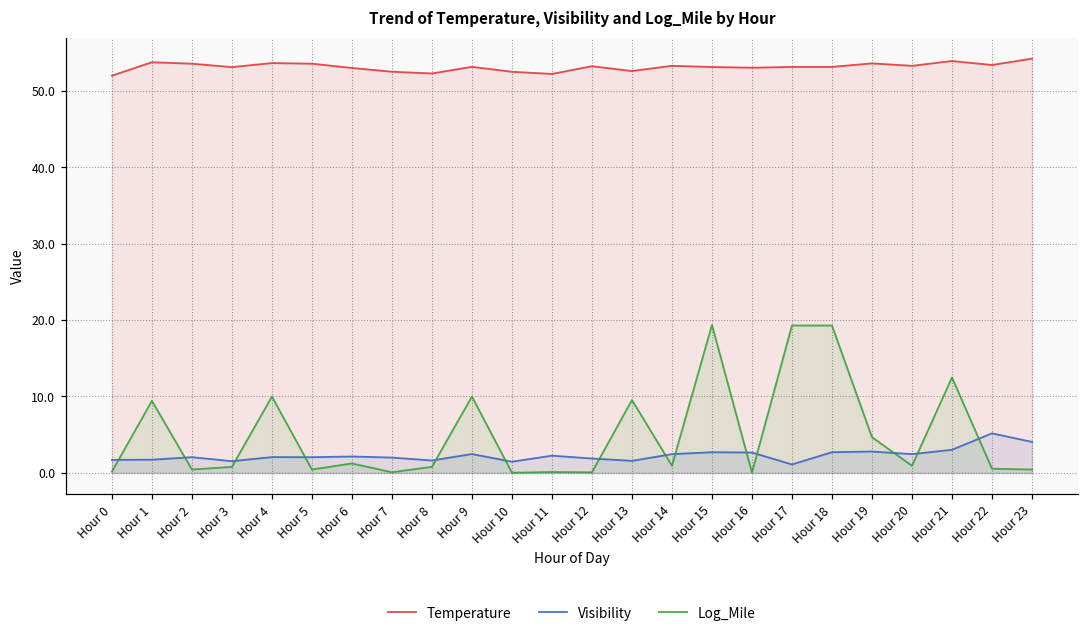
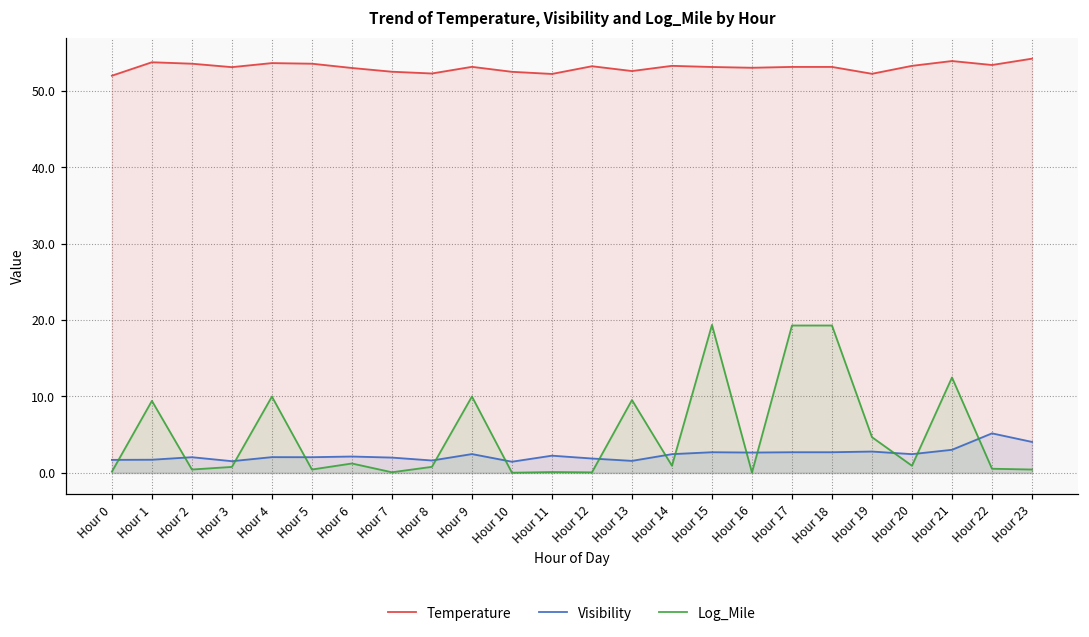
  {
    "Temperature": {
      "Hour 0": 52,
      "Hour 1": 54,
      "Hour 2": 54,
      "Hour 3": 53,
      "Hour 4": 54,
      "Hour 5": 54,
      "Hour 6": 53,
      "Hour 7": 52,
      "Hour 8": 52,
      "Hour 9": 53,
      "Hour 10": 52,
      "Hour 11": 52,
      "Hour 12": 53,
      "Hour 13": 53,
      "Hour 14": 53,
      "Hour 15": 53,
      "Hour 16": 53,
      "Hour 17": 53,
      "Hour 18": 53,
-     "Hour 19": 54,
+     "Hour 19": 52,
      "Hour 20": 53,
      "Hour 21": 54,
      "Hour 22": 53,
      "Hour 23": 54
    },
    "Visibility": {
      "Hour 0": 2,
      "Hour 1": 2,
      "Hour 2": 2,
      "Hour 3": 2,
      "Hour 4": 2,
      "Hour 5": 2,
      "Hour 6": 2,
      "Hour 7": 2,
      "Hour 8": 2,
      "Hour 9": 2,
      "Hour 10": 1,
      "Hour 11": 2,
      "Hour 12": 2,
      "Hour 13": 2,
      "Hour 14": 2,
      "Hour 15": 3,
      "Hour 16": 3,
-     "Hour 17": 1,
+     "Hour 17": 3,
      "Hour 18": 3,
      "Hour 19": 3,
      "Hour 20": 2,
      "Hour 21": 3,
      "Hour 22": 5,
      "Hour 23": 4
    },
    "Log_Mile": {
      "Hour 0": 0,
      "Hour 1": 9,
      "Hour 2": 0,
      "Hour 3": 1,
      "Hour 4": 10,
      "Hour 5": 0,
      "Hour 6": 1,
      "Hour 7": 0,
      "Hour 8": 1,
      "Hour 9": 10,
      "Hour 10": 0,
      "Hour 11": 0,
      "Hour 12": 0,
      "Hour 13": 10,
      "Hour 14": 1,
      "Hour 15": 19,
      "Hour 16": 0,
      "Hour 17": 19,
      "Hour 18": 19,
      "Hour 19": 5,
      "Hour 20": 1,
      "Hour 21": 12,
      "Hour 22": 1,
      "Hour 23": 0
    }
  }
